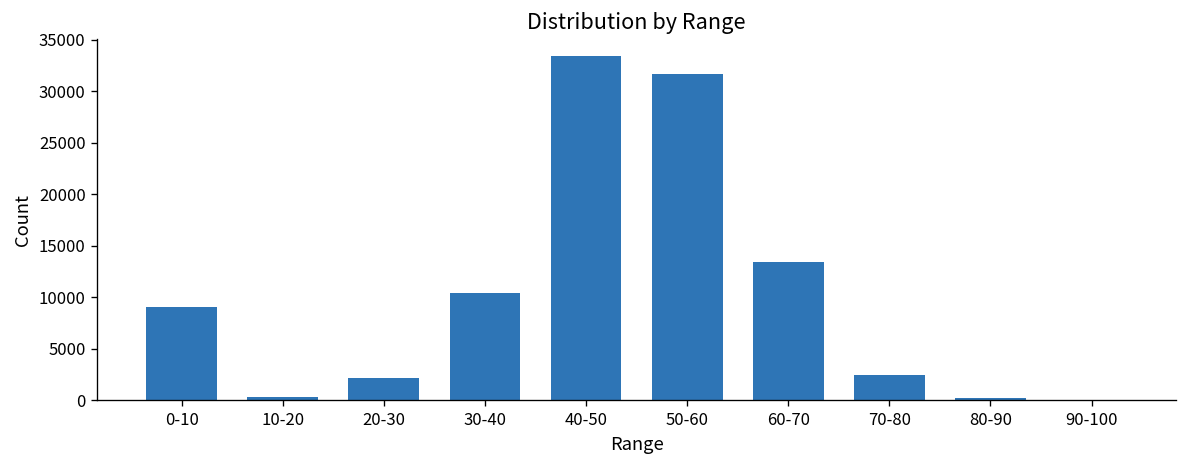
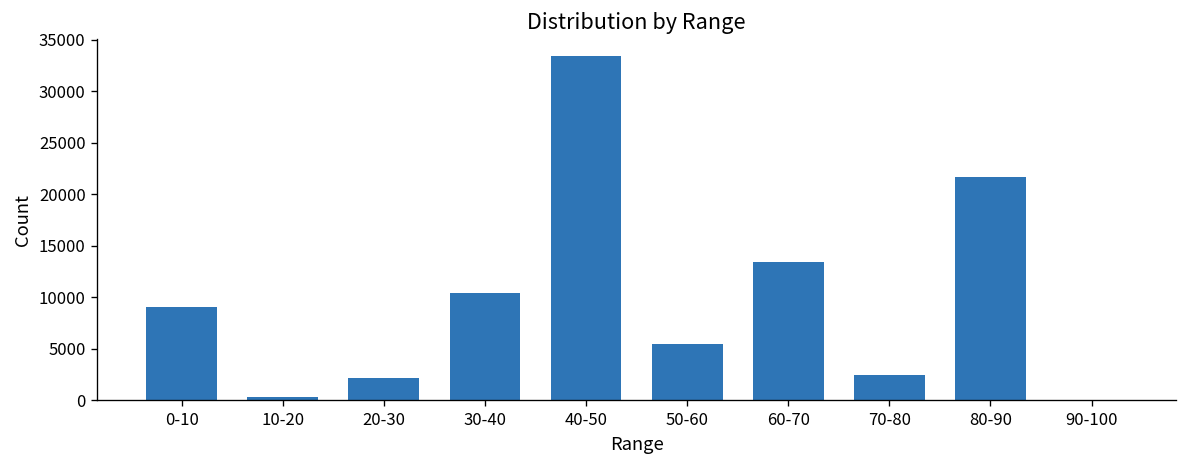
  {
    "0-10": 9000,
    "20-30": 2000,
    "30-40": 10000,
    "40-50": 33000,
-   "50-60": 32000,
+   "50-60": 6000,
    "60-70": 13000,
    "70-80": 2000,
-   "80-90": 0
+   "80-90": 22000
  }
